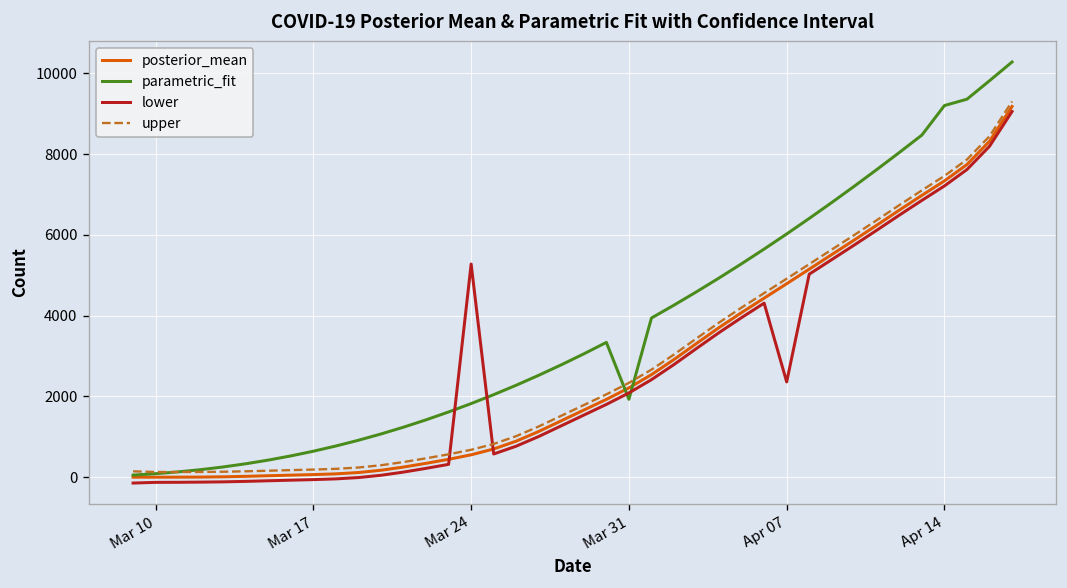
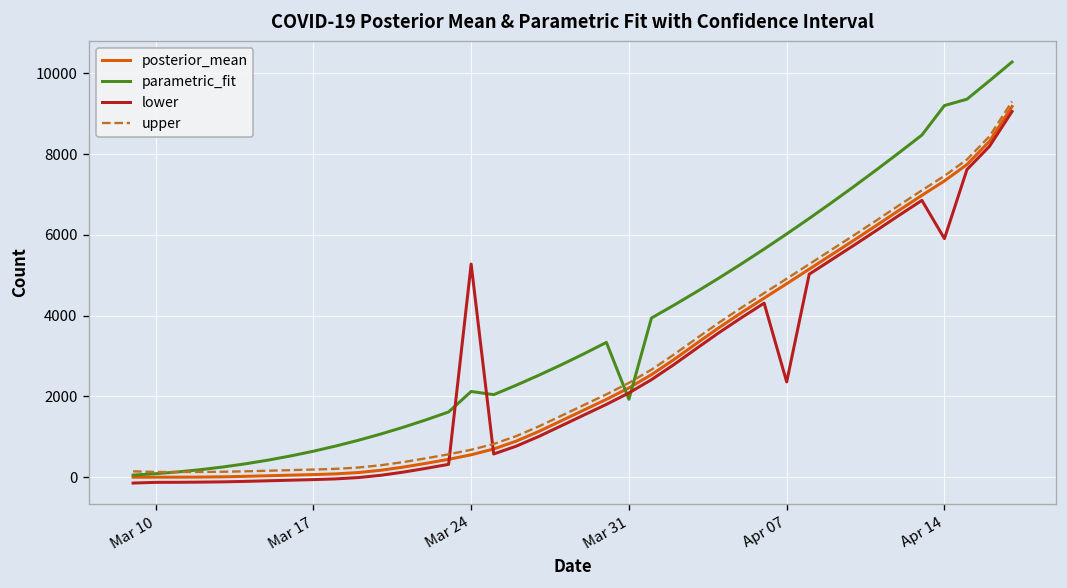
  {
    "parametric_fit": {
      "Mar 17": 600,
-     "Mar 24": 1800,
+     "Mar 24": 2100,
      "Mar 31": 1900,
      "Apr 07": 6000,
      "Apr 14": 9200
    },
    "lower": {
      "Mar 10": -100,
      "Mar 17": -100,
      "Mar 24": 5300,
      "Mar 31": 2100,
      "Apr 07": 2400,
-     "Apr 14": 7200
+     "Apr 14": 5900
    }
  }
